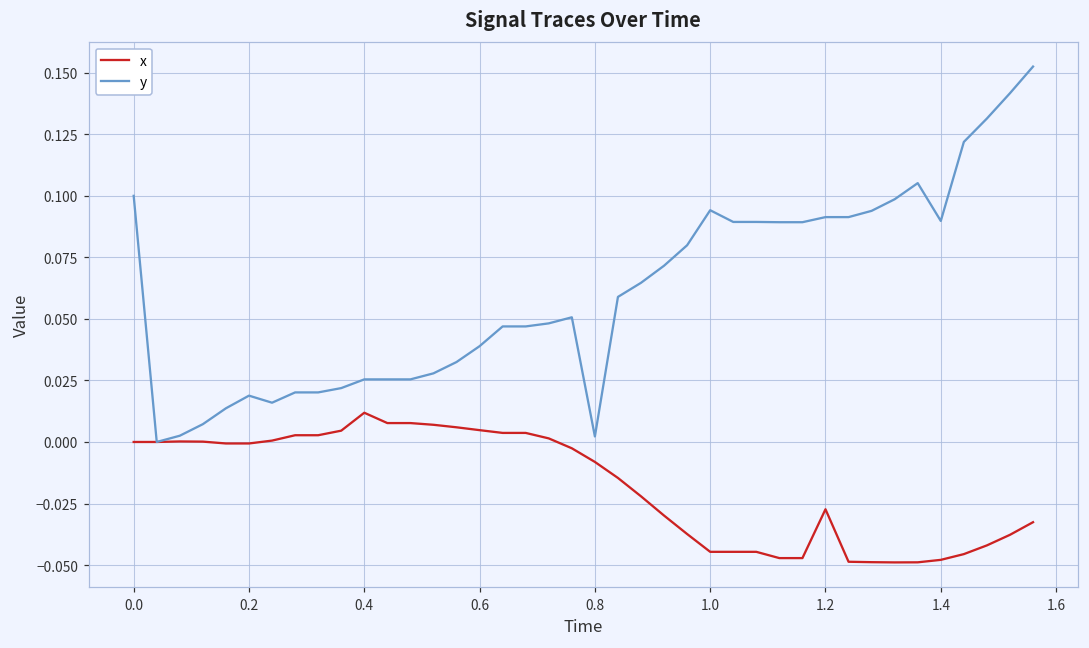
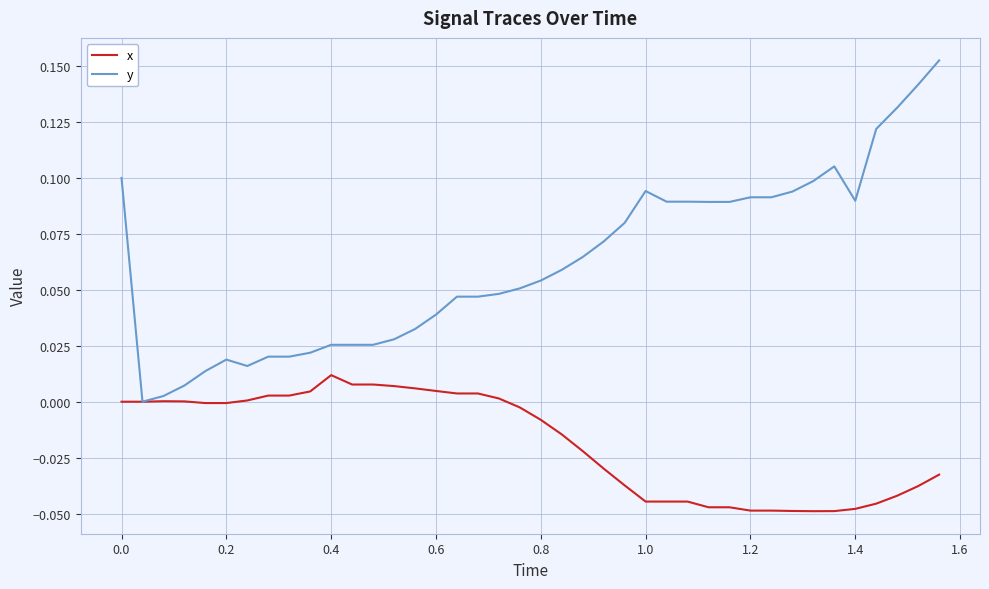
  {
    "x": {
      "0.0": 0.000,
      "0.2": -0.001,
      "0.4": 0.012,
      "0.6": 0.005,
      "0.8": -0.008,
      "1.0": -0.045,
-     "1.2": -0.027,
+     "1.2": -0.049,
      "1.4": -0.048
    },
    "y": {
      "0.0": 0.100,
      "0.2": 0.019,
      "0.4": 0.025,
      "0.6": 0.039,
-     "0.8": 0.002,
+     "0.8": 0.054,
      "1.0": 0.094,
      "1.2": 0.091,
      "1.4": 0.090
    }
  }
